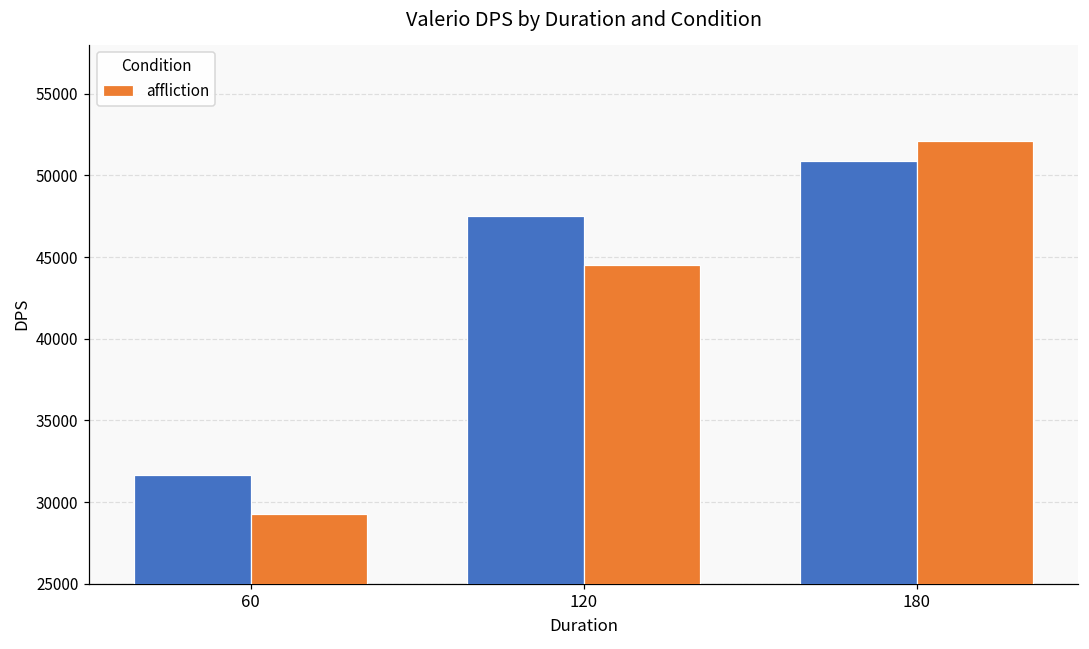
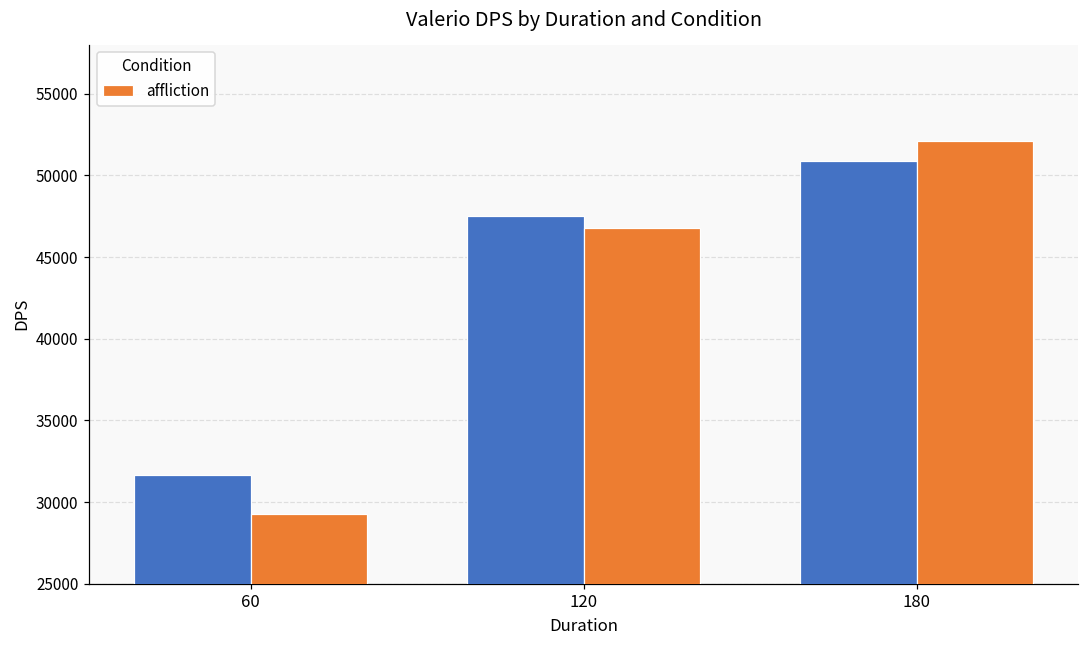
  {
    "affliction": {
      "60": 29300,
-     "120": 44500,
+     "120": 46800,
      "180": 52100
    }
  }
